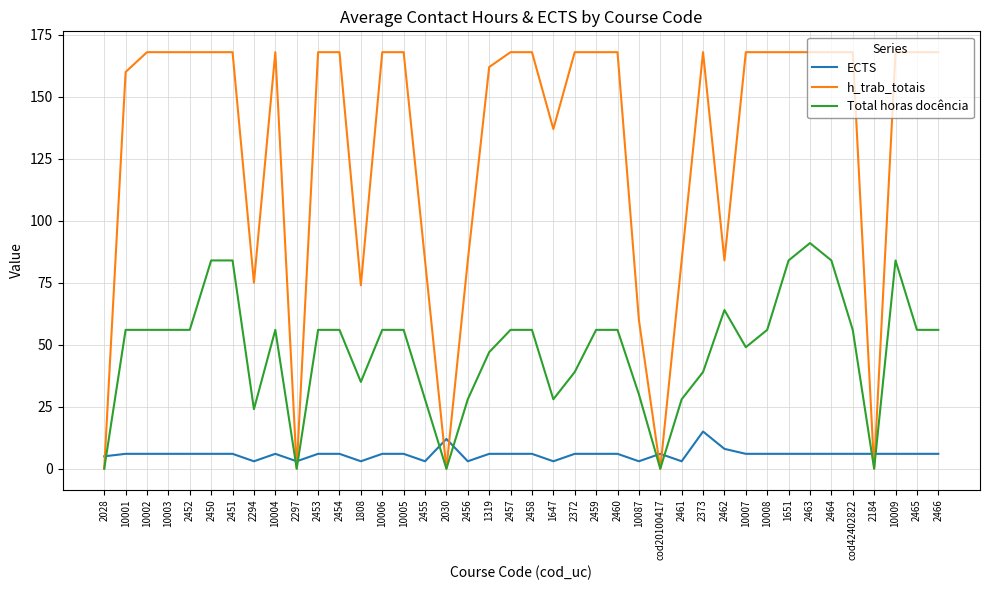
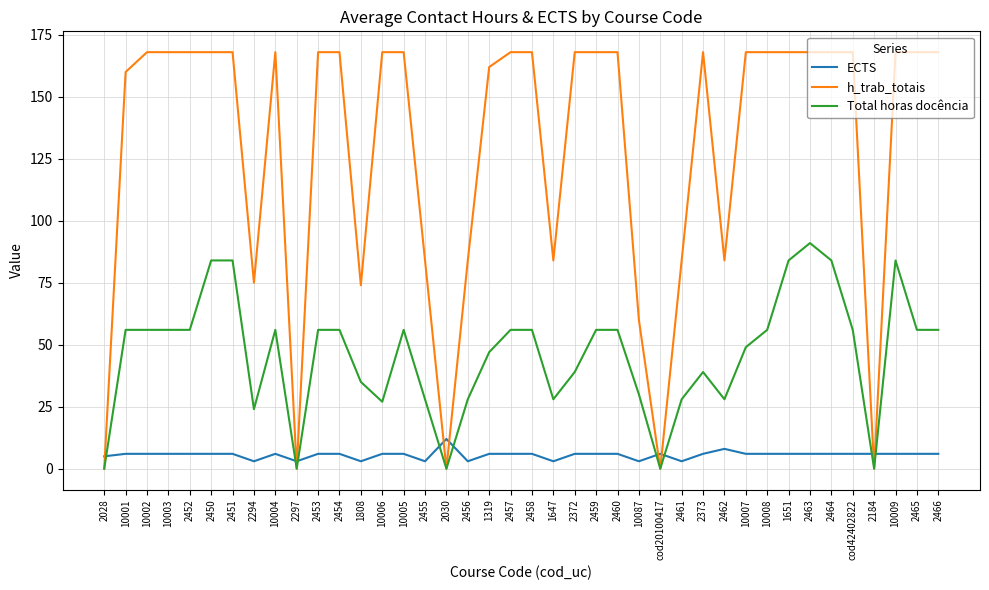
  {
    "ECTS": {
      "2028": 5,
      "10001": 6,
      "10002": 6,
      "10003": 6,
      "2452": 6,
      "2450": 6,
      "2451": 6,
      "2294": 3,
      "10004": 6,
      "2297": 3,
      "2453": 6,
      "2454": 6,
      "1808": 3,
      "10006": 6,
      "10005": 6,
      "2455": 3,
      "2030": 12,
      "2456": 3,
      "1319": 6,
      "2457": 6,
      "2458": 6,
      "1647": 3,
      "2372": 6,
      "2459": 6,
      "2460": 6,
      "10087": 3,
      "cod20100417": 6,
      "2461": 3,
-     "2373": 15,
+     "2373": 6,
      "2462": 8,
      "10007": 6,
      "10008": 6,
      "1651": 6,
      "2463": 6,
      "2464": 6,
      "cod42402822": 6,
      "2184": 6,
      "10009": 6,
      "2465": 6,
      "2466": 6
    },
    "h_trab_totais": {
      "10001": 160,
      "10002": 168,
      "10003": 168,
      "2452": 168,
      "2450": 168,
      "2451": 168,
      "2294": 75,
      "10004": 168,
      "2453": 168,
      "2454": 168,
      "1808": 74,
      "10006": 168,
      "10005": 168,
      "2455": 84,
      "2456": 84,
      "1319": 162,
      "2457": 168,
      "2458": 168,
-     "1647": 137,
+     "1647": 84,
      "2372": 168,
      "2459": 168,
      "2460": 168,
      "10087": 60,
      "2461": 84,
      "2373": 168,
      "2462": 84,
      "10007": 168,
      "10008": 168,
      "1651": 168
    },
    "Total horas docência": {
      "10001": 56,
      "10002": 56,
      "10003": 56,
      "2452": 56,
      "2450": 84,
      "2451": 84,
      "2294": 24,
      "10004": 56,
      "2453": 56,
      "2454": 56,
      "1808": 35,
-     "10006": 56,
+     "10006": 27,
      "10005": 56,
      "2455": 28,
      "2456": 28,
      "1319": 47,
      "2457": 56,
      "2458": 56,
      "1647": 28,
      "2372": 39,
      "2459": 56,
      "2460": 56,
      "10087": 30,
      "2461": 28,
      "2373": 39,
-     "2462": 64,
+     "2462": 28,
      "10007": 49,
      "10008": 56,
      "1651": 84,
      "2463": 91,
      "2464": 84,
      "cod42402822": 56,
      "10009": 84,
      "2465": 56,
      "2466": 56
    }
  }
